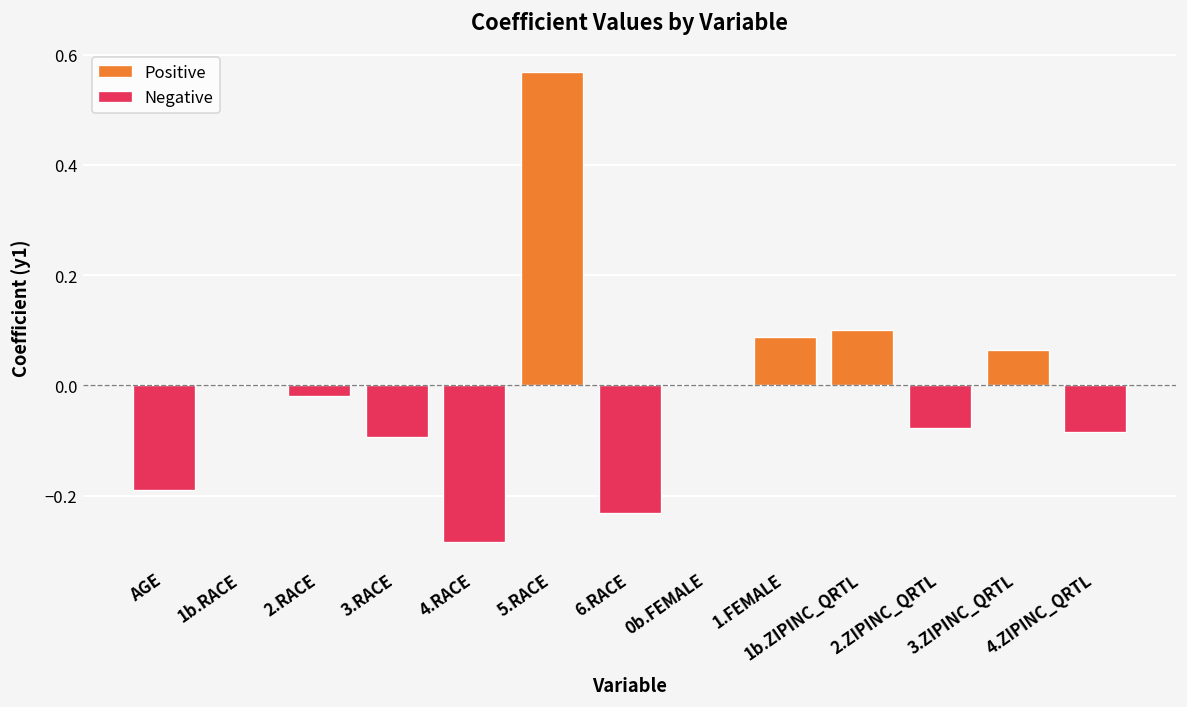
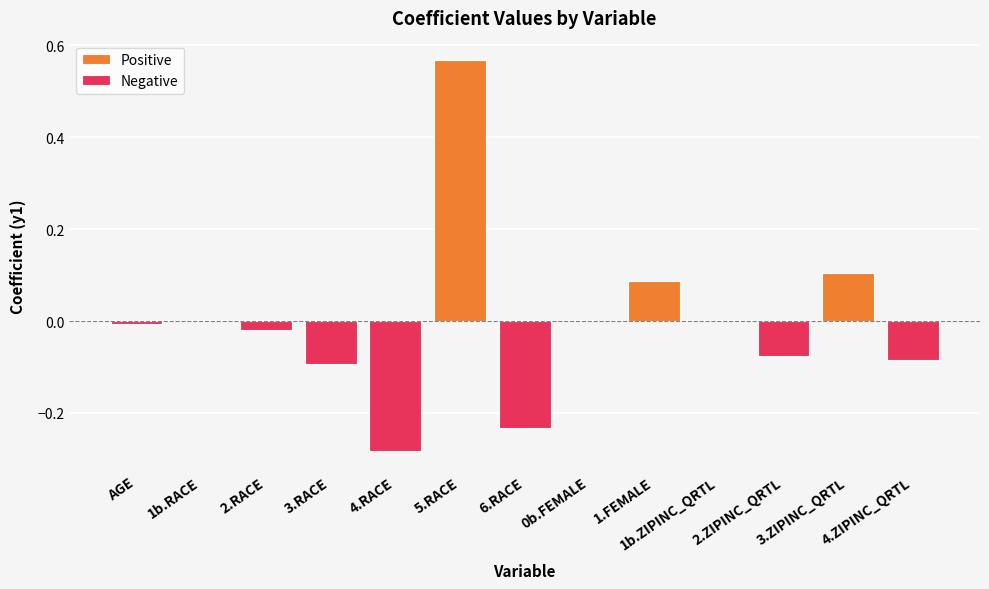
  {
    "Positive": {
      "1b.RACE": 0.00,
      "5.RACE": 0.57,
      "0b.FEMALE": 0.00,
      "1.FEMALE": 0.09,
-     "1b.ZIPINC_QRTL": 0.1,
-     "3.ZIPINC_QRTL": 0.06
+     "1b.ZIPINC_QRTL": 0.0,
+     "3.ZIPINC_QRTL": 0.11
    },
    "Negative": {
-     "AGE": -0.19,
+     "AGE": -0.01,
      "2.RACE": -0.02,
      "3.RACE": -0.09,
      "4.RACE": -0.28,
      "6.RACE": -0.23,
      "2.ZIPINC_QRTL": -0.08,
      "4.ZIPINC_QRTL": -0.09
    }
  }
